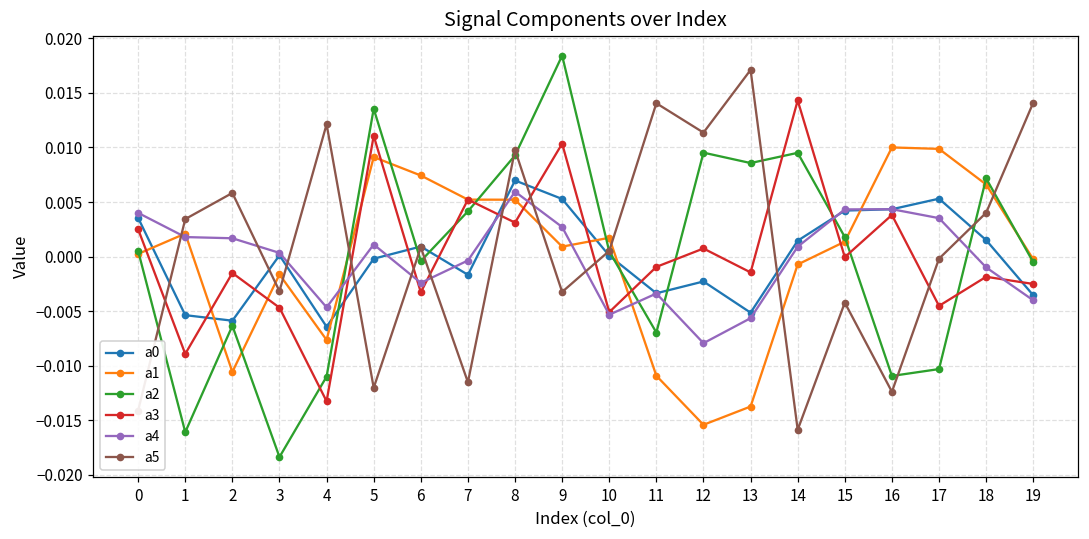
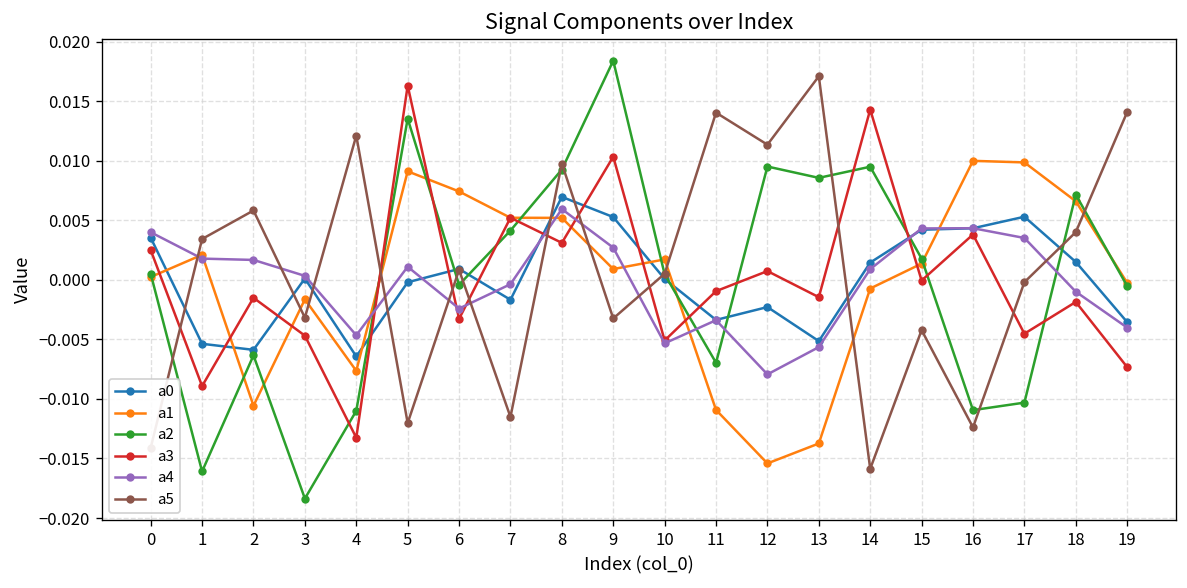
  {
    "a0": {
      "0": 0.004,
      "1": -0.005,
      "2": -0.006,
      "4": -0.006,
      "5": 0.000,
      "7": -0.002,
      "8": 0.007,
      "9": 0.005,
      "10": 0.000,
      "12": -0.002,
      "13": -0.005,
      "14": 0.001,
      "17": 0.005,
      "18": 0.002,
      "19": -0.004
    },
    "a1": {
      "0": 0.000,
      "1": 0.002,
      "2": -0.011,
      "3": -0.002,
      "4": -0.008,
      "5": 0.009,
      "6": 0.007,
      "8": 0.005,
      "9": 0.001,
      "10": 0.002,
      "11": -0.011,
      "12": -0.015,
      "13": -0.014,
      "14": -0.001,
      "15": 0.001,
      "16": 0.010,
      "17": 0.010,
      "18": 0.007,
      "19": 0.000
    },
    "a2": {
      "0": 0.001,
      "1": -0.016,
      "2": -0.006,
      "3": -0.018,
      "4": -0.011,
      "5": 0.014,
      "6": 0.000,
      "7": 0.004,
      "8": 0.009,
      "9": 0.018,
      "11": -0.007,
      "12": 0.010,
      "13": 0.009,
      "14": 0.010,
      "15": 0.002,
      "16": -0.011,
      "17": -0.010,
      "18": 0.007,
      "19": -0.001
    },
    "a3": {
      "0": 0.003,
      "1": -0.009,
      "2": -0.002,
      "3": -0.005,
      "4": -0.013,
-     "5": 0.011,
+     "5": 0.016,
      "6": -0.003,
      "8": 0.003,
      "9": 0.010,
      "11": -0.001,
      "12": 0.001,
      "13": -0.001,
      "14": 0.014,
      "15": 0.000,
      "16": 0.004,
      "17": -0.005,
      "18": -0.002,
-     "19": -0.003
+     "19": -0.007
    },
    "a4": {
      "0": 0.004,
      "1": 0.002,
      "2": 0.002,
      "4": -0.005,
      "5": 0.001,
      "6": -0.002,
      "7": 0.000,
      "8": 0.006,
      "9": 0.003,
      "12": -0.008,
      "13": -0.006,
      "14": 0.001,
      "17": 0.004,
      "18": -0.001,
      "19": -0.004
    },
    "a5": {
      "1": 0.003,
      "2": 0.006,
      "3": -0.003,
      "4": 0.012,
      "5": -0.012,
      "7": -0.012,
      "8": 0.010,
      "9": -0.003,
      "11": 0.014,
      "12": 0.011,
      "13": 0.017,
      "14": -0.016,
      "15": -0.004,
      "16": -0.012,
      "17": 0.000,
      "18": 0.004,
      "19": 0.014
    }
  }
